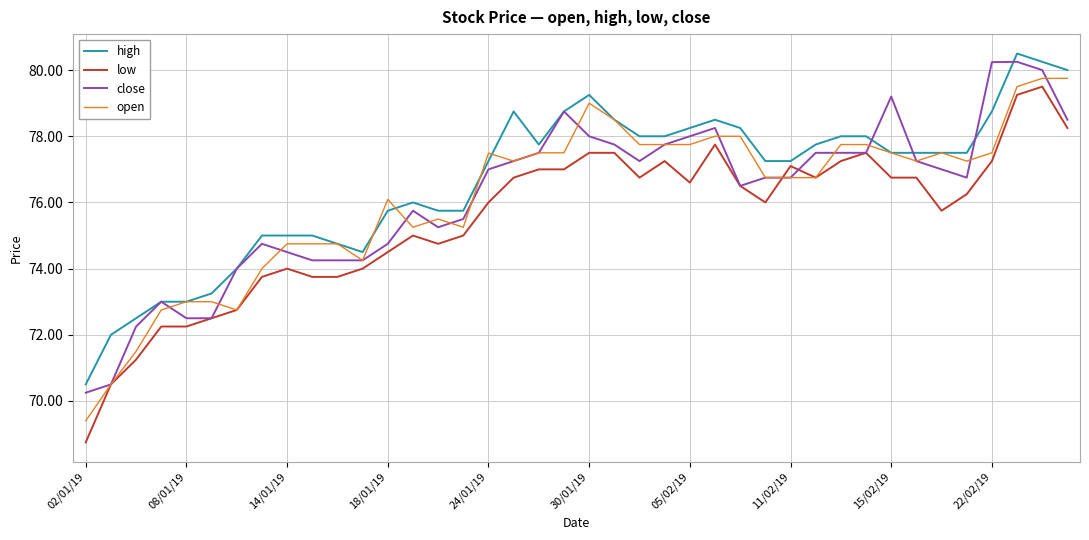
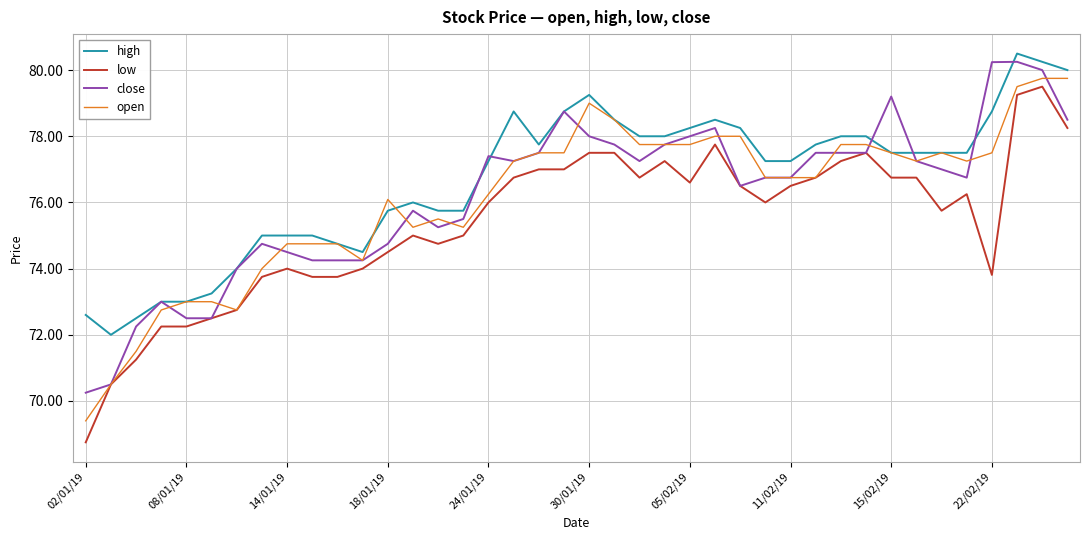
  {
    "high": {
-     "02/01/19": 70.5,
+     "02/01/19": 72.6,
      "14/01/19": 75.0,
      "18/01/19": 75.8,
      "24/01/19": 77.3,
      "30/01/19": 79.3,
      "05/02/19": 78.3,
      "11/02/19": 77.3,
      "22/02/19": 78.8
    },
    "low": {
      "02/01/19": 68.8,
      "08/01/19": 72.3,
      "14/01/19": 74.0,
      "18/01/19": 74.5,
      "24/01/19": 76.0,
      "30/01/19": 77.5,
      "05/02/19": 76.6,
-     "11/02/19": 77.1,
+     "11/02/19": 76.5,
      "15/02/19": 76.8,
-     "22/02/19": 77.3
+     "22/02/19": 73.8
    },
    "close": {
      "02/01/19": 70.3,
      "08/01/19": 72.5,
      "14/01/19": 74.5,
      "18/01/19": 74.8,
-     "24/01/19": 77.0,
+     "24/01/19": 77.4,
      "30/01/19": 78.0,
      "05/02/19": 78.0,
      "15/02/19": 79.2,
      "22/02/19": 80.2
    },
    "open": {
      "02/01/19": 69.4,
      "14/01/19": 74.8,
      "18/01/19": 76.1,
-     "24/01/19": 77.5,
+     "24/01/19": 76.3,
      "30/01/19": 79.0,
      "05/02/19": 77.8,
      "22/02/19": 77.5
    }
  }
